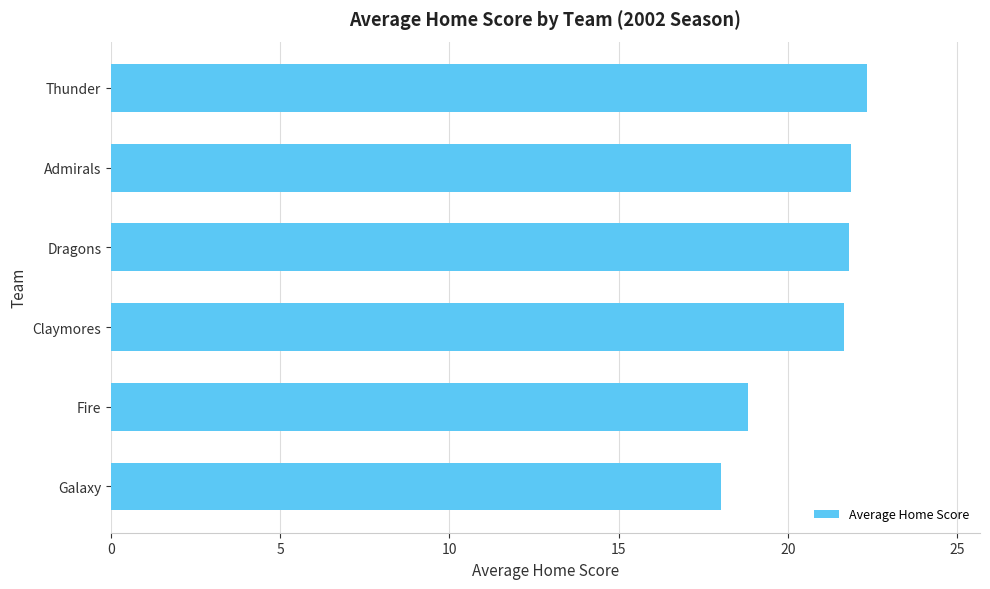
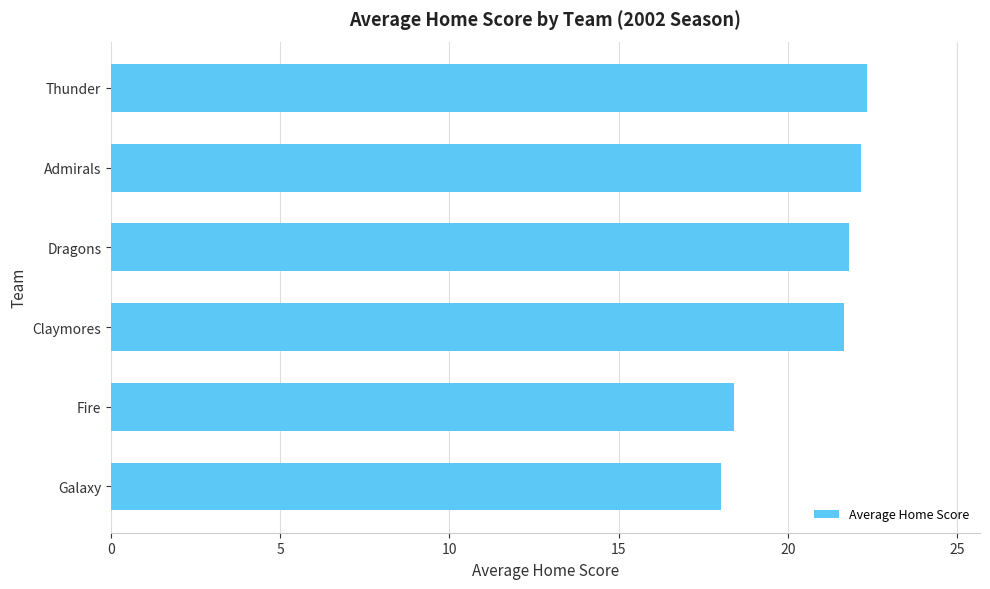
  {
    "Thunder": 22.3,
-   "Admirals": 21.9,
+   "Admirals": 22.2,
    "Dragons": 21.8,
    "Claymores": 21.7,
-   "Fire": 18.8,
+   "Fire": 18.4,
    "Galaxy": 18.0
  }
